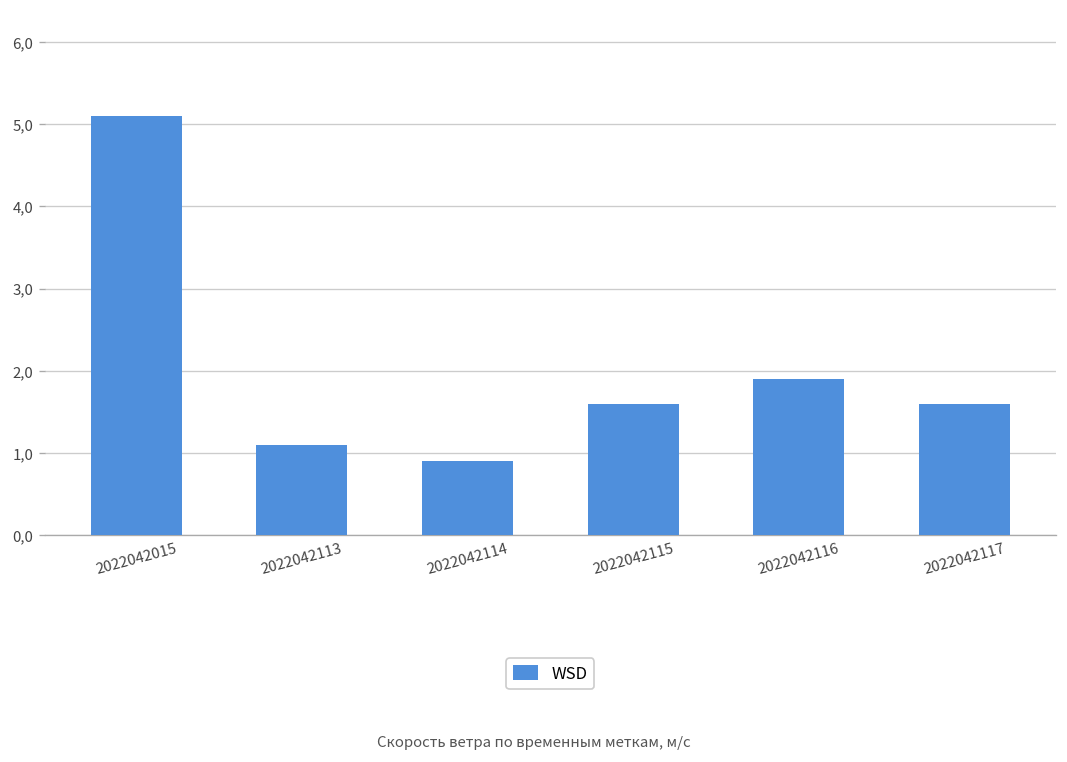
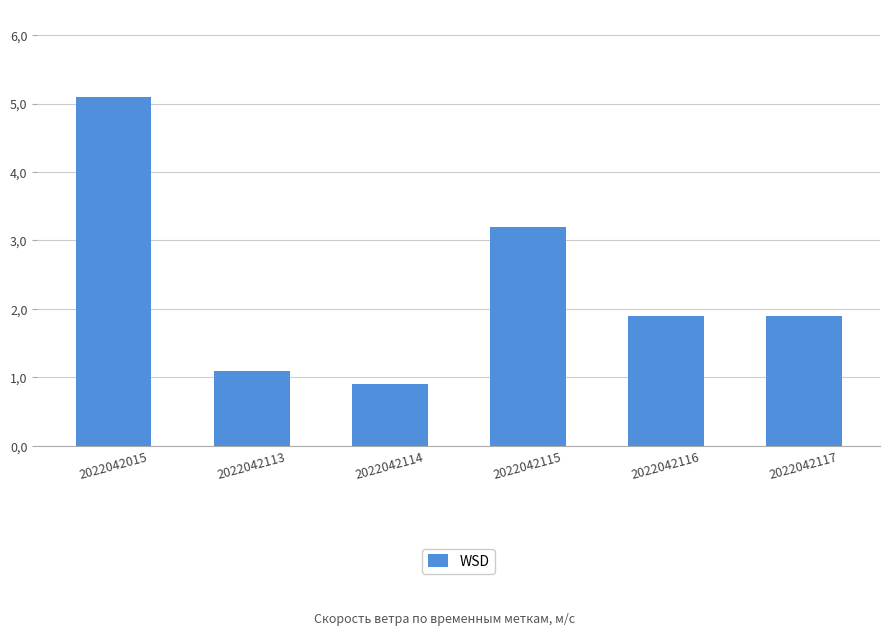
  {
    "2022042015": 51,
    "2022042113": 11,
    "2022042114": 9,
-   "2022042115": 16,
+   "2022042115": 32,
    "2022042116": 19,
-   "2022042117": 16
+   "2022042117": 19
  }
